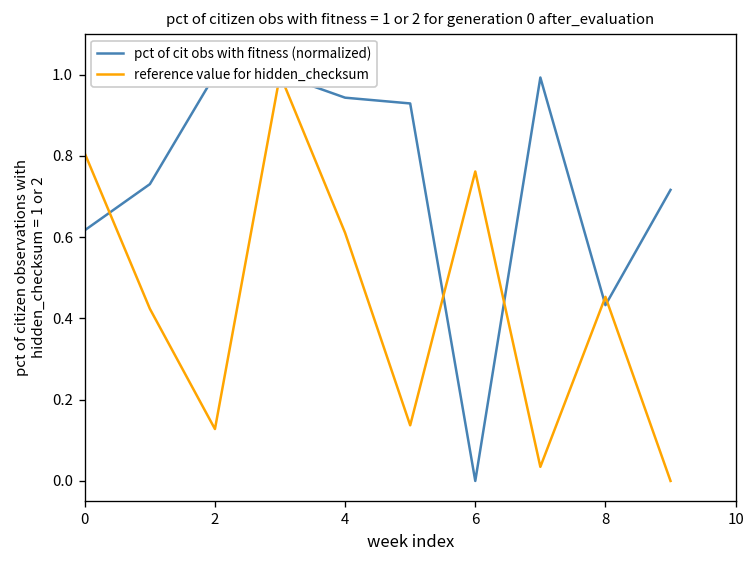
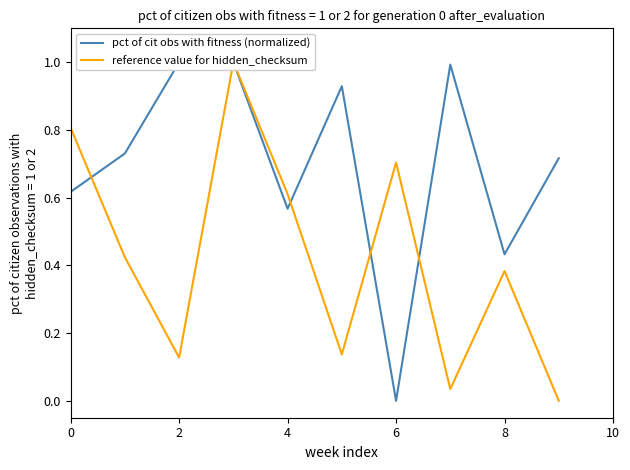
  {
    "pct of cit obs with fitness (normalized)": {
      "0": 0.62,
-     "4": 0.94,
+     "4": 0.57,
      "6": 0.00,
      "8": 0.43
    },
    "reference value for hidden_checksum": {
      "0": 0.81,
      "2": 0.13,
      "4": 0.61,
-     "6": 0.76,
-     "8": 0.45
+     "6": 0.70,
+     "8": 0.38
    }
  }
